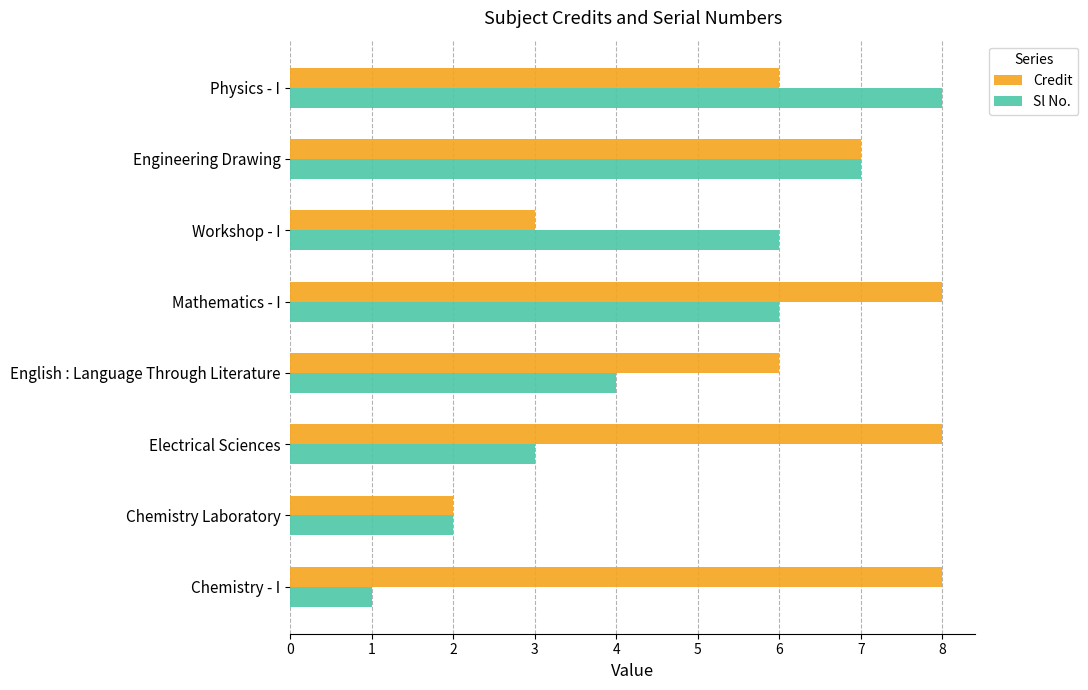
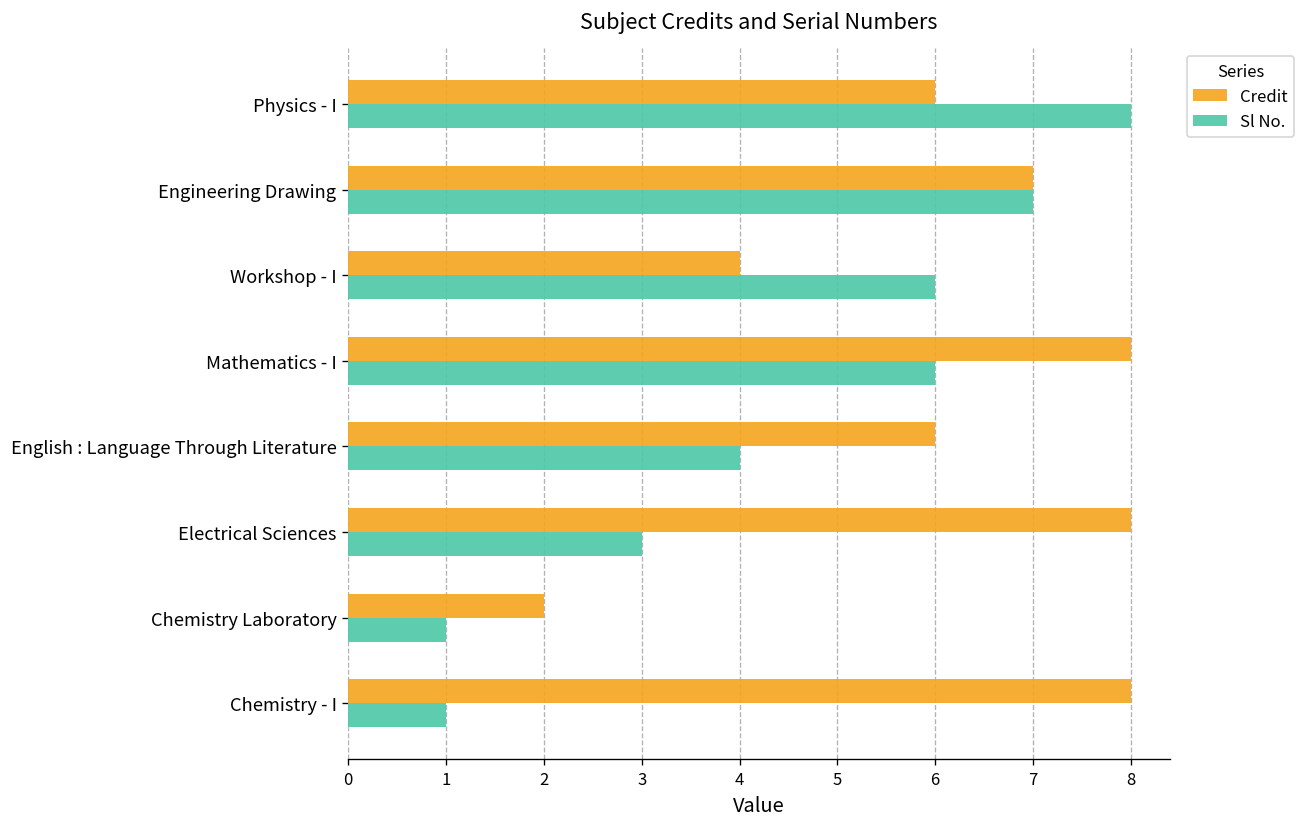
  {
    "Credit": {
      "Physics - I": 6,
      "Engineering Drawing": 7,
-     "Workshop - I": 3,
+     "Workshop - I": 4,
      "Mathematics - I": 8,
      "English : Language Through Literature": 6,
      "Electrical Sciences": 8,
      "Chemistry Laboratory": 2,
      "Chemistry - I": 8
    },
    "Sl No.": {
      "Physics - I": 8,
      "Engineering Drawing": 7,
      "Workshop - I": 6,
      "Mathematics - I": 6,
      "English : Language Through Literature": 4,
      "Electrical Sciences": 3,
-     "Chemistry Laboratory": 2,
+     "Chemistry Laboratory": 1,
      "Chemistry - I": 1
    }
  }
